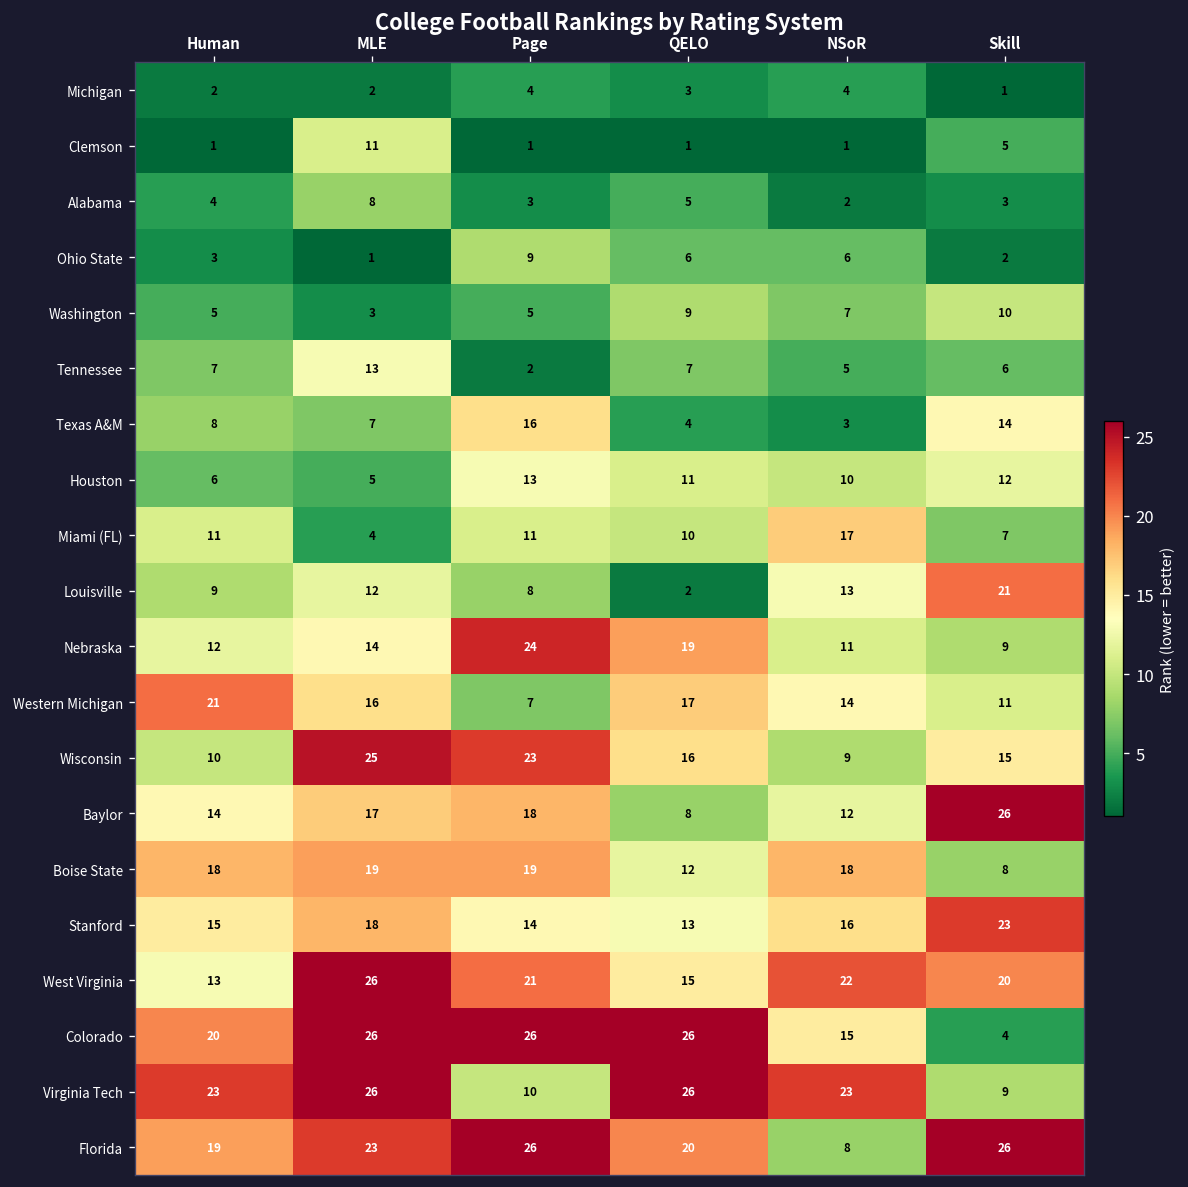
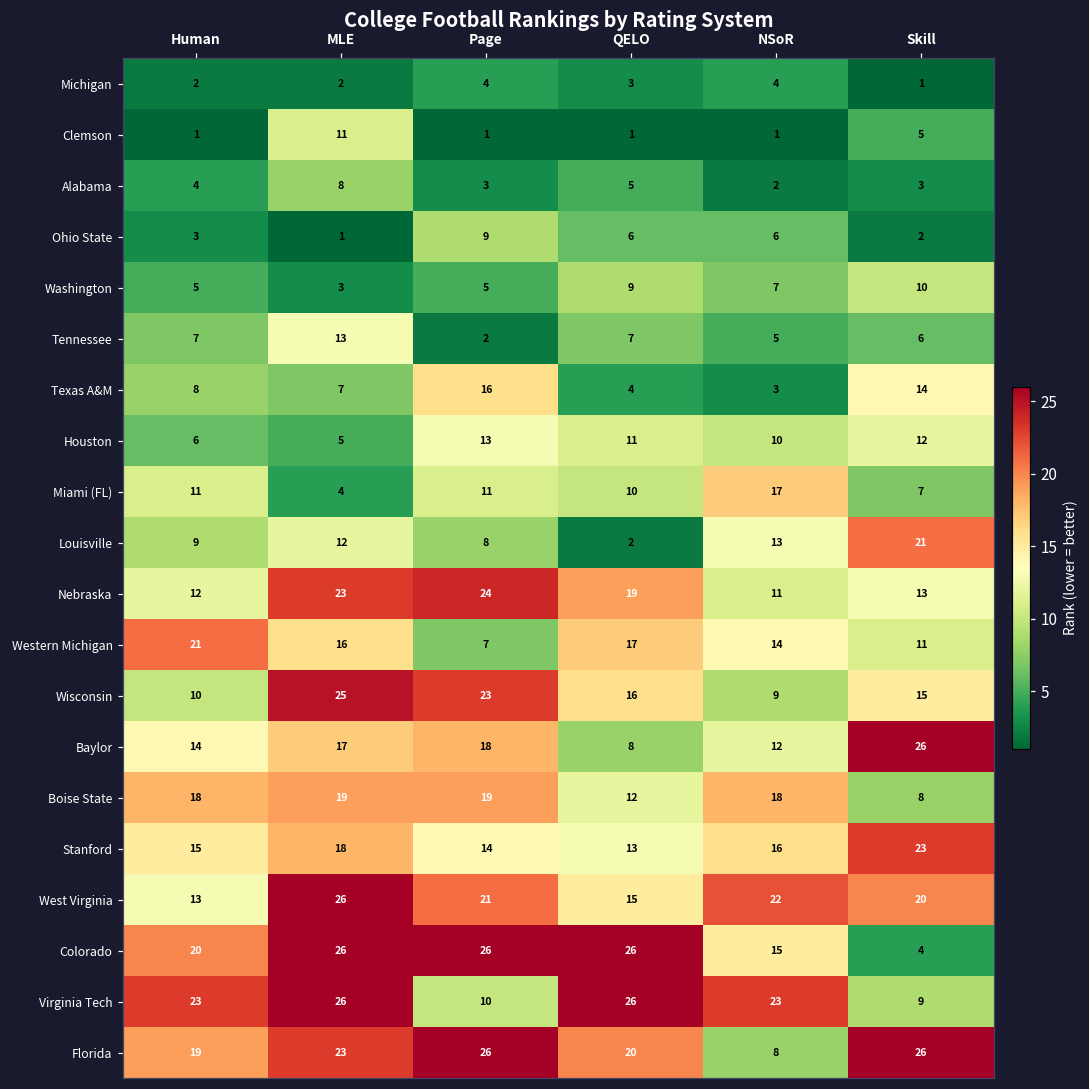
  {
    "Michigan": {
      "Human": 2,
      "MLE": 2,
      "Page": 4,
      "QELO": 3,
      "NSoR": 4,
      "Skill": 1
    },
    "Clemson": {
      "Human": 1,
      "MLE": 11,
      "Page": 1,
      "QELO": 1,
      "NSoR": 1,
      "Skill": 5
    },
    "Alabama": {
      "Human": 4,
      "MLE": 8,
      "Page": 3,
      "QELO": 5,
      "NSoR": 2,
      "Skill": 3
    },
    "Ohio State": {
      "Human": 3,
      "MLE": 1,
      "Page": 9,
      "QELO": 6,
      "NSoR": 6,
      "Skill": 2
    },
    "Washington": {
      "Human": 5,
      "MLE": 3,
      "Page": 5,
      "QELO": 9,
      "NSoR": 7,
      "Skill": 10
    },
    "Tennessee": {
      "Human": 7,
      "MLE": 13,
      "Page": 2,
      "QELO": 7,
      "NSoR": 5,
      "Skill": 6
    },
    "Texas A&M": {
      "Human": 8,
      "MLE": 7,
      "Page": 16,
      "QELO": 4,
      "NSoR": 3,
      "Skill": 14
    },
    "Houston": {
      "Human": 6,
      "MLE": 5,
      "Page": 13,
      "QELO": 11,
      "NSoR": 10,
      "Skill": 12
    },
    "Miami (FL)": {
      "Human": 11,
      "MLE": 4,
      "Page": 11,
      "QELO": 10,
      "NSoR": 17,
      "Skill": 7
    },
    "Louisville": {
      "Human": 9,
      "MLE": 12,
      "Page": 8,
      "QELO": 2,
      "NSoR": 13,
      "Skill": 21
    },
    "Nebraska": {
      "Human": 12,
-     "MLE": 14,
+     "MLE": 23,
      "Page": 24,
      "QELO": 19,
      "NSoR": 11,
-     "Skill": 9
+     "Skill": 13
    },
    "Western Michigan": {
      "Human": 21,
      "MLE": 16,
      "Page": 7,
      "QELO": 17,
      "NSoR": 14,
      "Skill": 11
    },
    "Wisconsin": {
      "Human": 10,
      "MLE": 25,
      "Page": 23,
      "QELO": 16,
      "NSoR": 9,
      "Skill": 15
    },
    "Baylor": {
      "Human": 14,
      "MLE": 17,
      "Page": 18,
      "QELO": 8,
      "NSoR": 12,
      "Skill": 26
    },
    "Boise State": {
      "Human": 18,
      "MLE": 19,
      "Page": 19,
      "QELO": 12,
      "NSoR": 18,
      "Skill": 8
    },
    "Stanford": {
      "Human": 15,
      "MLE": 18,
      "Page": 14,
      "QELO": 13,
      "NSoR": 16,
      "Skill": 23
    },
    "West Virginia": {
      "Human": 13,
      "MLE": 26,
      "Page": 21,
      "QELO": 15,
      "NSoR": 22,
      "Skill": 20
    },
    "Colorado": {
      "Human": 20,
      "MLE": 26,
      "Page": 26,
      "QELO": 26,
      "NSoR": 15,
      "Skill": 4
    },
    "Virginia Tech": {
      "Human": 23,
      "MLE": 26,
      "Page": 10,
      "QELO": 26,
      "NSoR": 23,
      "Skill": 9
    },
    "Florida": {
      "Human": 19,
      "MLE": 23,
      "Page": 26,
      "QELO": 20,
      "NSoR": 8,
      "Skill": 26
    }
  }
